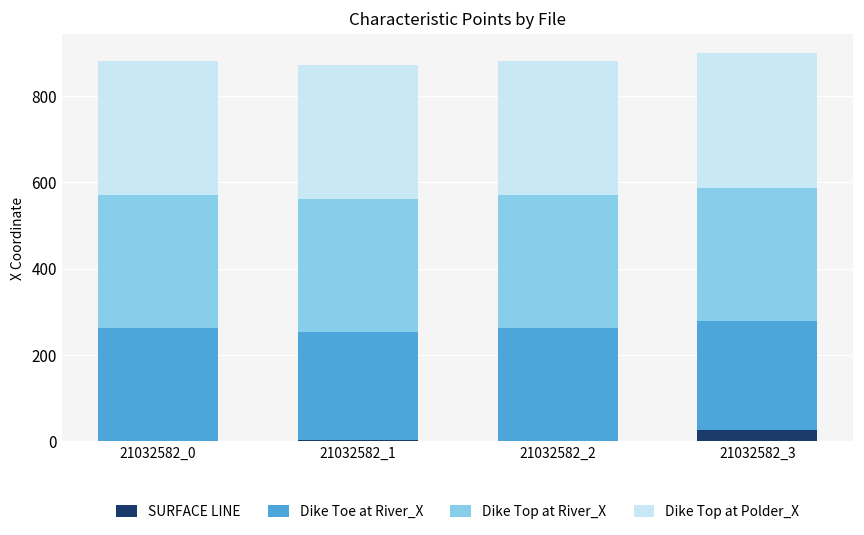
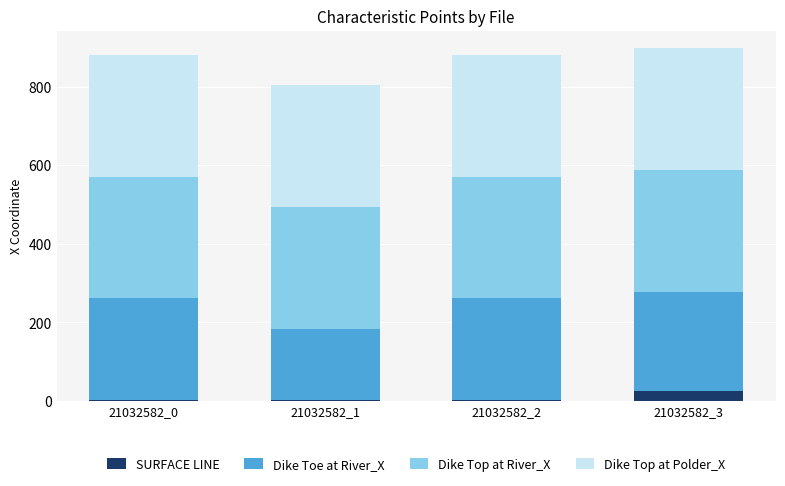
  {
    "SURFACE LINE": {
      "21032582_3": 30
    },
    "Dike Toe at River_X": {
      "21032582_0": 260,
-     "21032582_1": 250,
+     "21032582_1": 180,
      "21032582_2": 260,
      "21032582_3": 250
    },
    "Dike Top at River_X": {
      "21032582_0": 310,
      "21032582_1": 310,
      "21032582_2": 310,
      "21032582_3": 310
    },
    "Dike Top at Polder_X": {
      "21032582_0": 310,
      "21032582_1": 310,
      "21032582_2": 310,
      "21032582_3": 310
    }
  }
